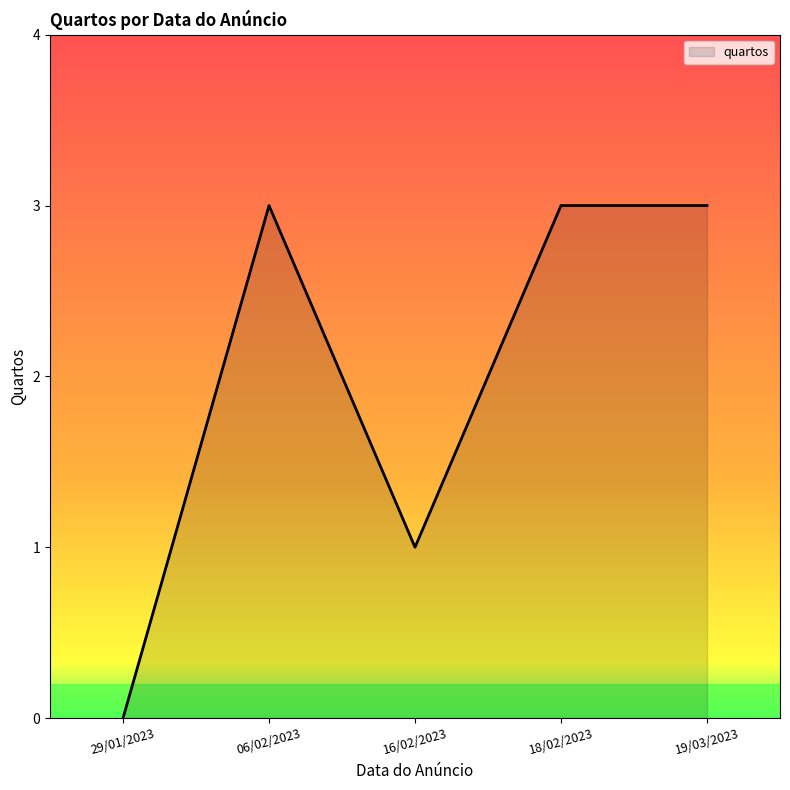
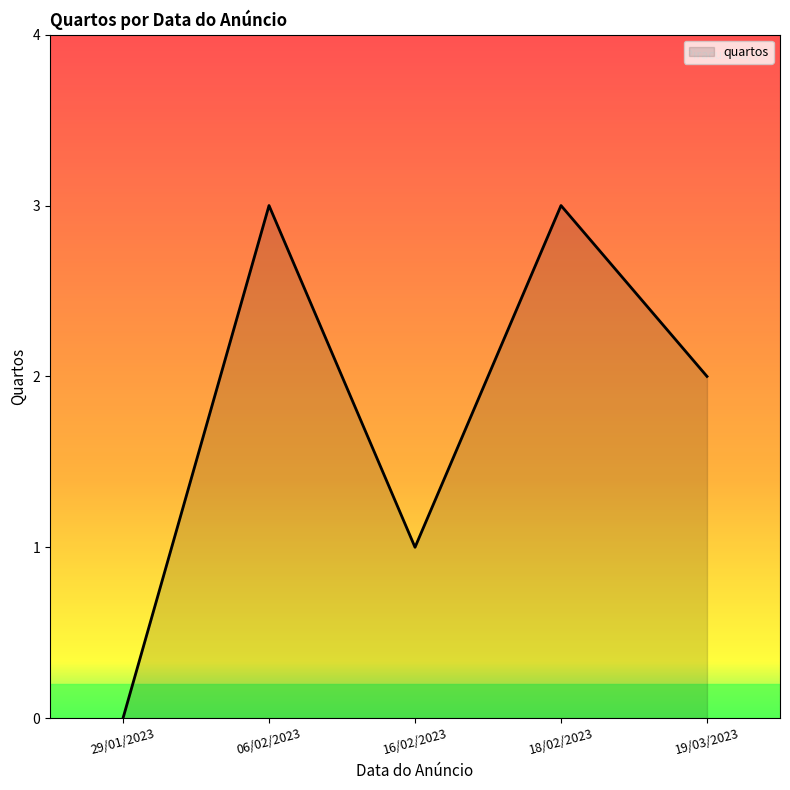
  {
    "06/02/2023": 3,
    "16/02/2023": 1,
    "18/02/2023": 3,
-   "19/03/2023": 3
+   "19/03/2023": 2
  }
